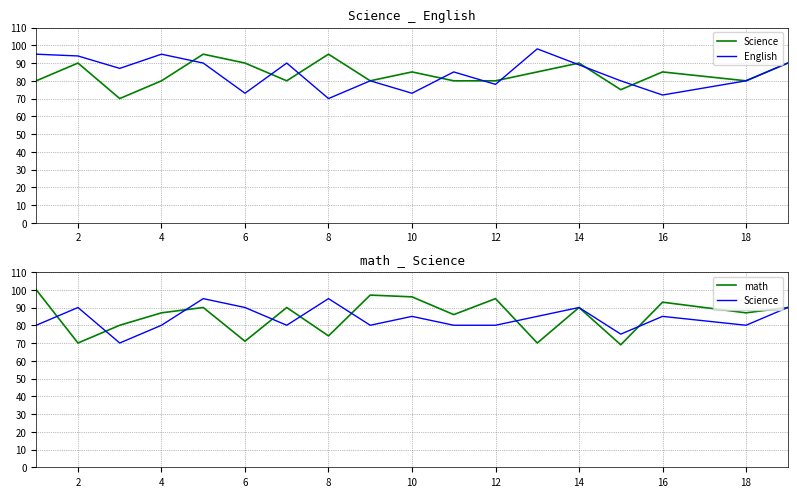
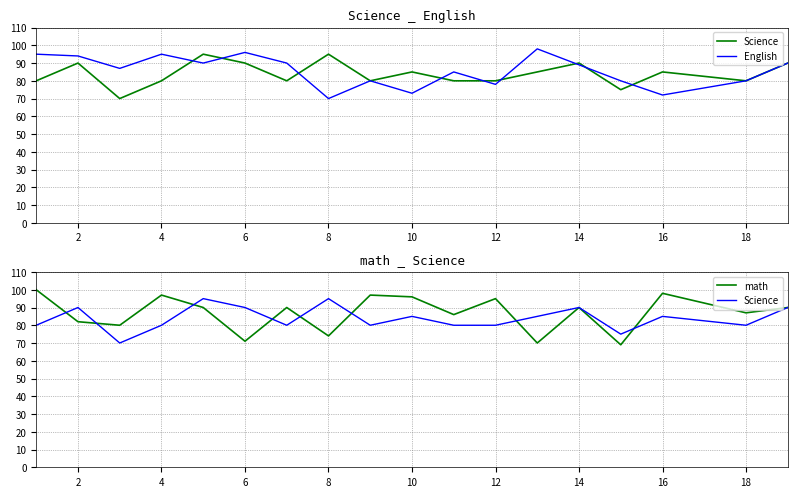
  {
    "Science _ English": {
      "English": {
        "2": 94,
        "4": 95,
-       "6": 73,
+       "6": 96,
        "8": 70,
        "10": 73,
        "12": 78,
        "16": 72
      }
    },
    "math _ Science": {
      "math": {
-       "2": 70,
-       "4": 87,
+       "2": 82,
+       "4": 97,
        "6": 71,
        "8": 74,
        "10": 96,
        "12": 95,
-       "16": 93,
+       "16": 98,
        "18": 87
      },
      "Science": {
        "2": 90,
        "4": 80,
        "6": 90,
        "8": 95,
        "10": 85,
        "12": 80,
        "16": 85,
        "18": 80
      }
    }
  }
